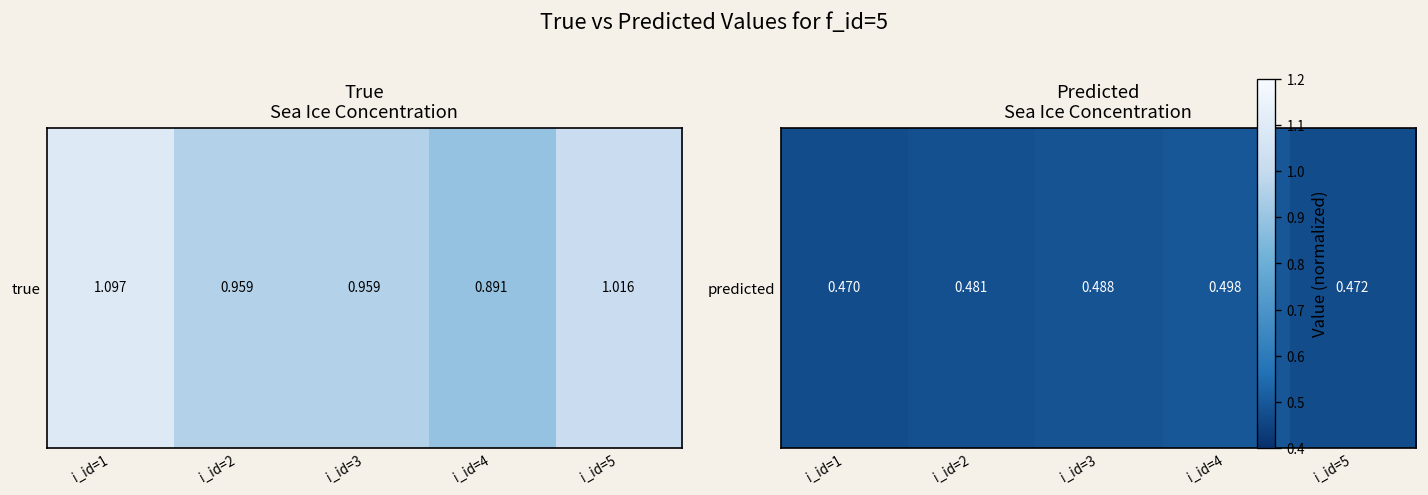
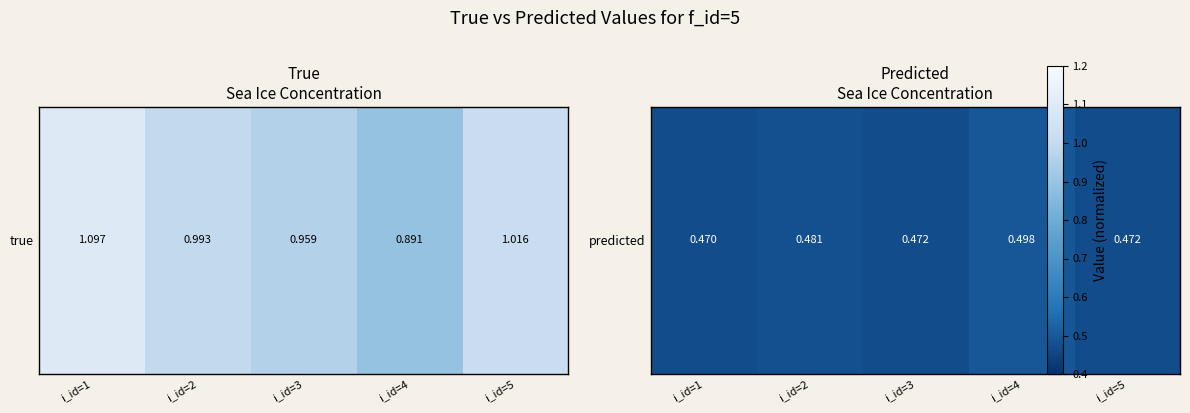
  {
    "True Sea Ice Concentration": {
      "true": {
        "i_id=1": 1.097,
-       "i_id=2": 0.959,
+       "i_id=2": 0.993,
        "i_id=3": 0.959,
        "i_id=4": 0.891,
        "i_id=5": 1.016
      }
    },
    "Predicted Sea Ice Concentration": {
      "predicted": {
        "i_id=1": 0.470,
        "i_id=2": 0.481,
-       "i_id=3": 0.488,
+       "i_id=3": 0.472,
        "i_id=4": 0.498,
        "i_id=5": 0.472
      }
    }
  }
